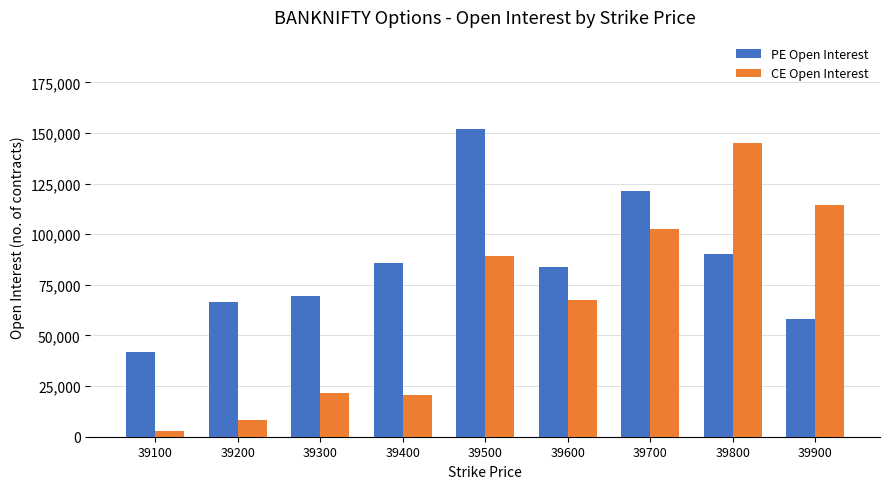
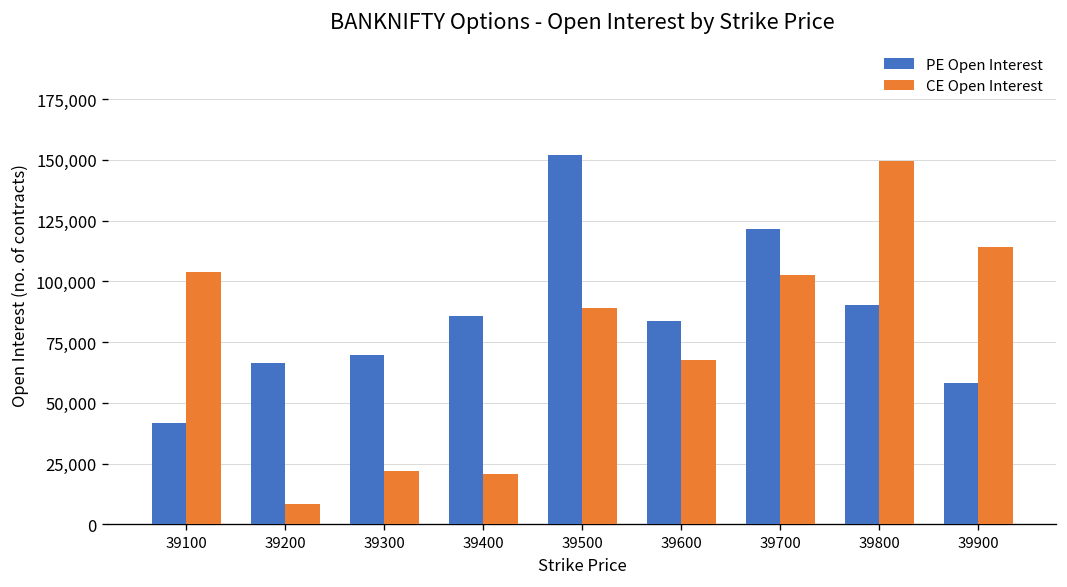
  {
    "PE Open Interest": {
      "39100": "42,000",
      "39200": "66,000",
      "39300": "70,000",
      "39400": "86,000",
      "39500": "152,000",
      "39600": "84,000",
      "39700": "122,000",
      "39800": "90,000",
      "39900": "58,000"
    },
    "CE Open Interest": {
-     "39100": "3,000",
+     "39100": "104,000",
      "39200": "8,000",
      "39300": "22,000",
      "39400": "21,000",
      "39500": "89,000",
      "39600": "68,000",
      "39700": "103,000",
-     "39800": "145,000",
+     "39800": "149,000",
      "39900": "114,000"
    }
  }
